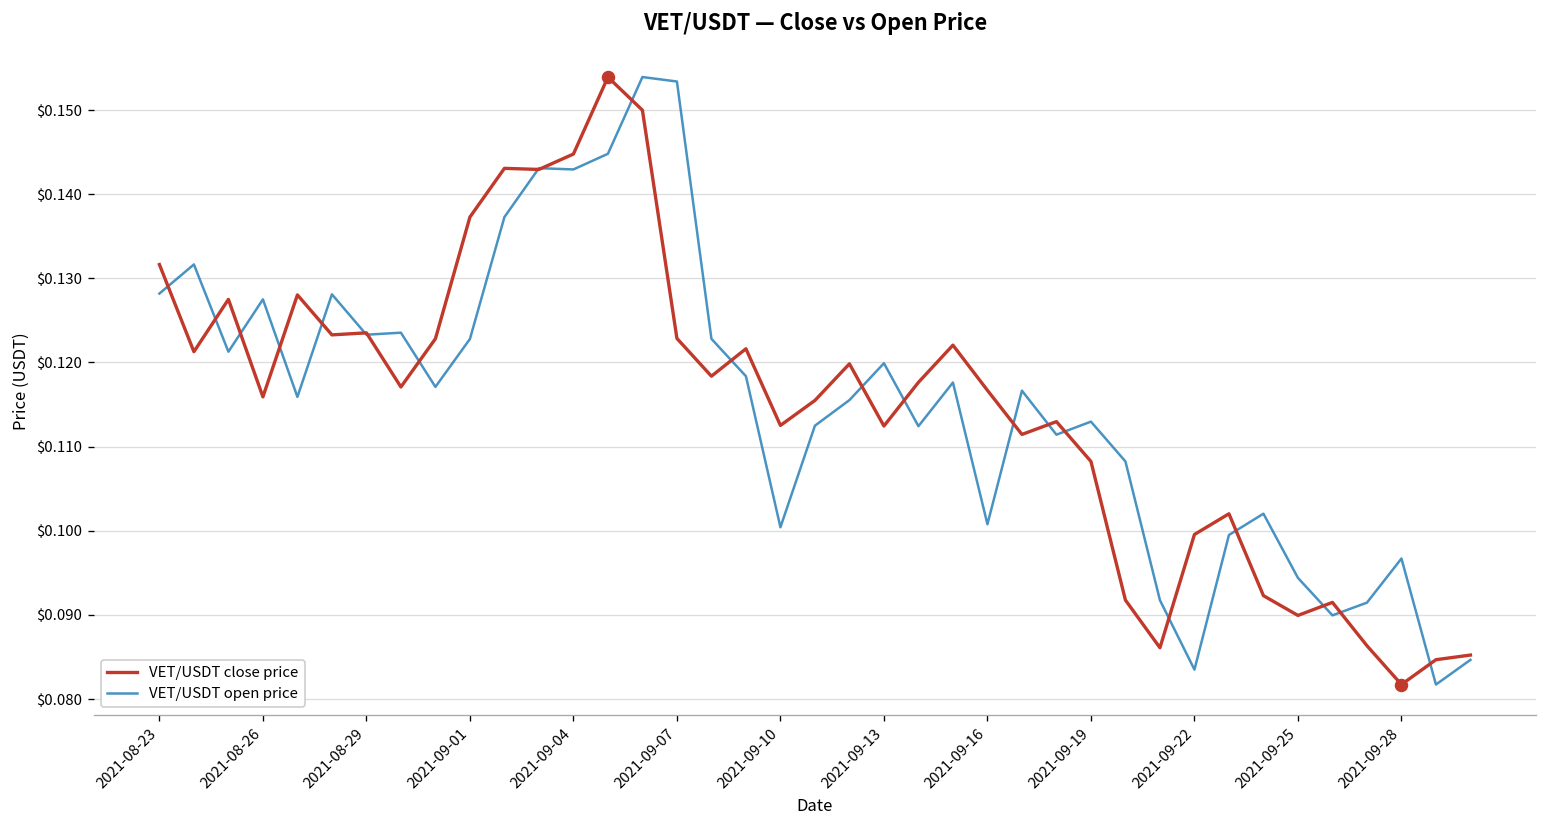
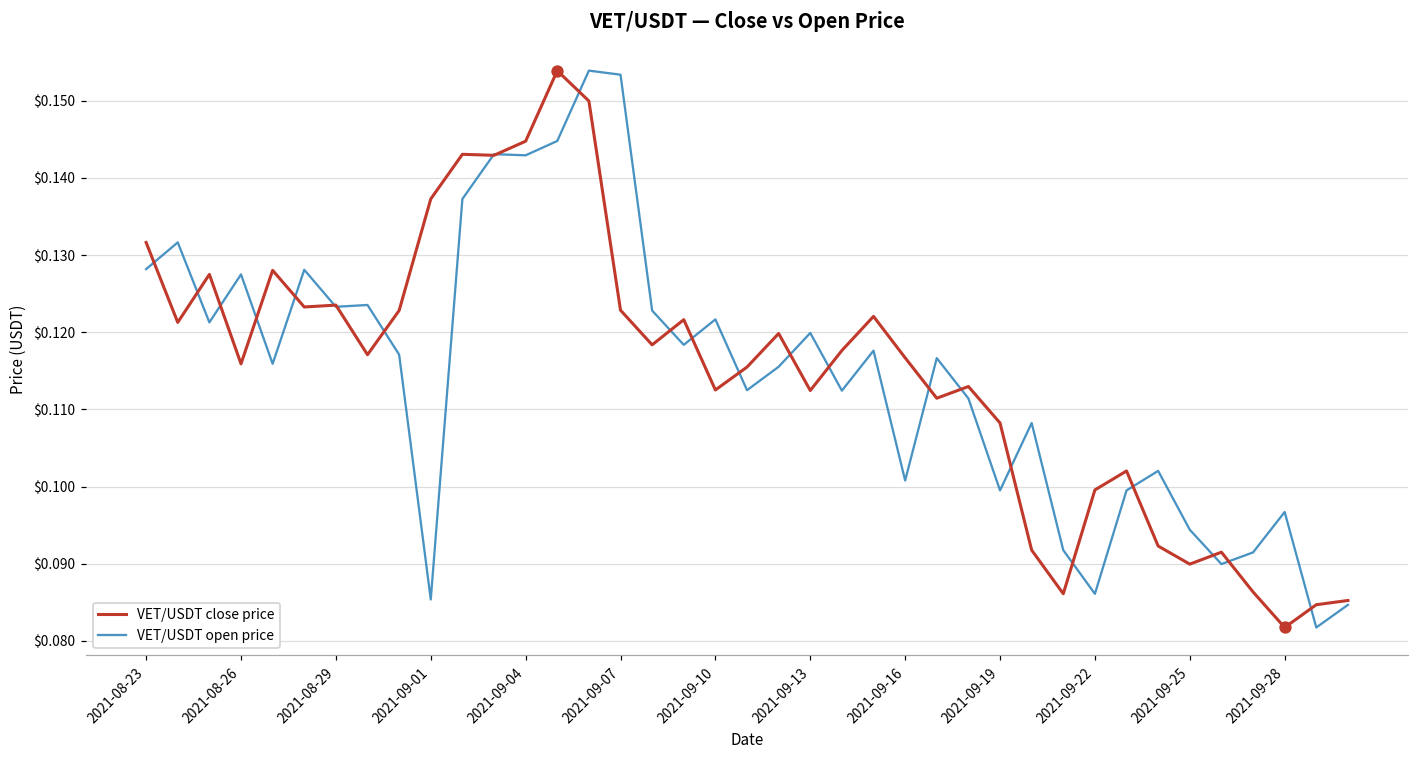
  {
    "VET/USDT open price": {
      "2021-08-23": "$0.128",
      "2021-08-26": "$0.128",
-     "2021-09-01": "$0.123",
+     "2021-09-01": "$0.085",
      "2021-09-04": "$0.143",
      "2021-09-07": "$0.153",
-     "2021-09-10": "$0.100",
+     "2021-09-10": "$0.122",
      "2021-09-13": "$0.120",
      "2021-09-16": "$0.101",
-     "2021-09-19": "$0.113",
-     "2021-09-22": "$0.084",
+     "2021-09-19": "$0.100",
+     "2021-09-22": "$0.086",
      "2021-09-25": "$0.094",
      "2021-09-28": "$0.097"
    }
  }
